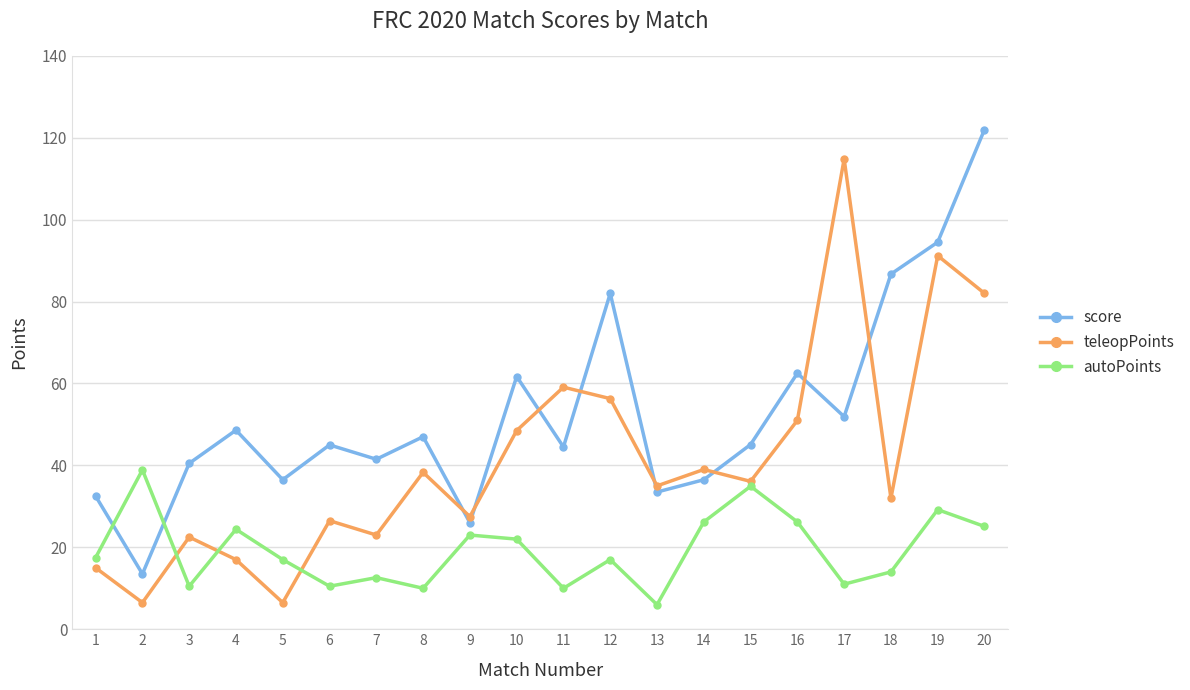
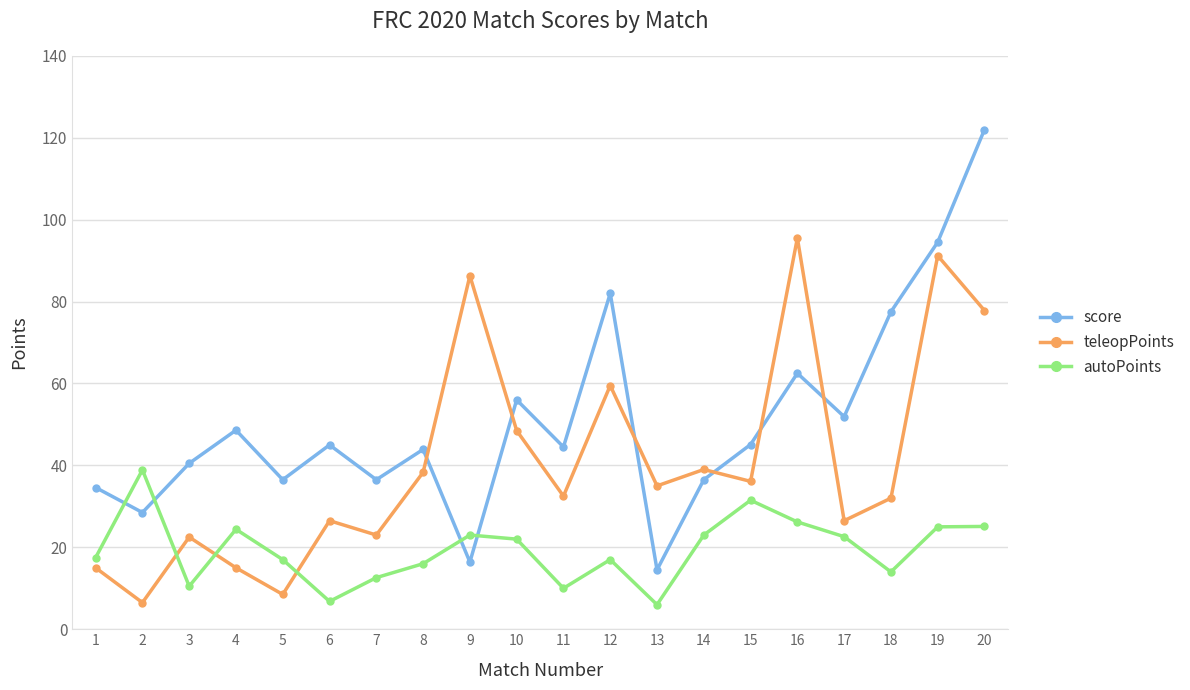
  {
    "score": {
-     "1": 33,
-     "2": 14,
+     "1": 35,
+     "2": 29,
      "3": 41,
      "4": 49,
      "5": 37,
      "6": 45,
-     "7": 42,
-     "8": 47,
-     "9": 26,
-     "10": 62,
+     "7": 37,
+     "8": 44,
+     "9": 16,
+     "10": 56,
      "11": 45,
      "12": 82,
-     "13": 34,
+     "13": 15,
      "14": 37,
      "15": 45,
      "16": 63,
      "17": 52,
-     "18": 87,
+     "18": 78,
      "19": 95,
      "20": 122
    },
    "teleopPoints": {
      "1": 15,
      "2": 7,
      "3": 23,
-     "4": 17,
-     "5": 7,
+     "4": 15,
+     "5": 9,
      "6": 27,
      "7": 23,
      "8": 38,
-     "9": 28,
+     "9": 86,
      "10": 49,
-     "11": 59,
-     "12": 56,
+     "11": 33,
+     "12": 60,
      "13": 35,
      "14": 39,
      "15": 36,
-     "16": 51,
-     "17": 115,
+     "16": 96,
+     "17": 27,
      "18": 32,
      "19": 91,
-     "20": 82
+     "20": 78
    },
    "autoPoints": {
      "1": 18,
      "2": 39,
      "3": 11,
      "4": 24,
      "5": 17,
-     "6": 11,
+     "6": 7,
      "7": 13,
-     "8": 10,
+     "8": 16,
      "9": 23,
      "10": 22,
      "11": 10,
      "12": 17,
      "13": 6,
-     "14": 26,
-     "15": 35,
+     "14": 23,
+     "15": 32,
      "16": 26,
-     "17": 11,
+     "17": 23,
      "18": 14,
-     "19": 29,
+     "19": 25,
      "20": 25
    }
  }
